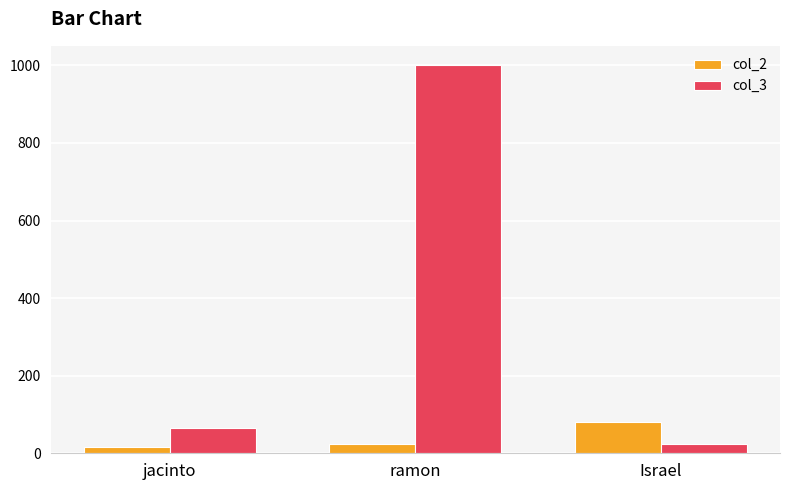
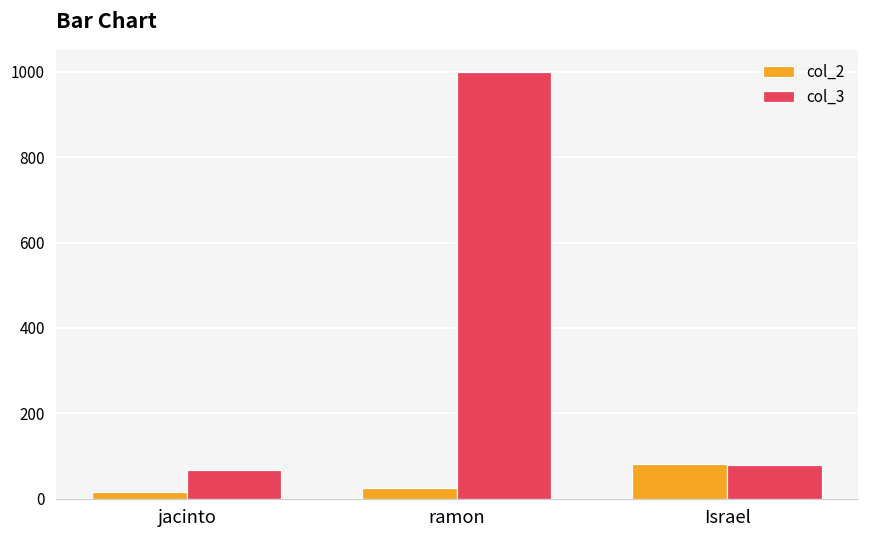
  {
    "col_2": {
      "jacinto": 20,
      "ramon": 30,
      "Israel": 80
    },
    "col_3": {
      "jacinto": 70,
      "ramon": 1000,
-     "Israel": 20
+     "Israel": 80
    }
  }
